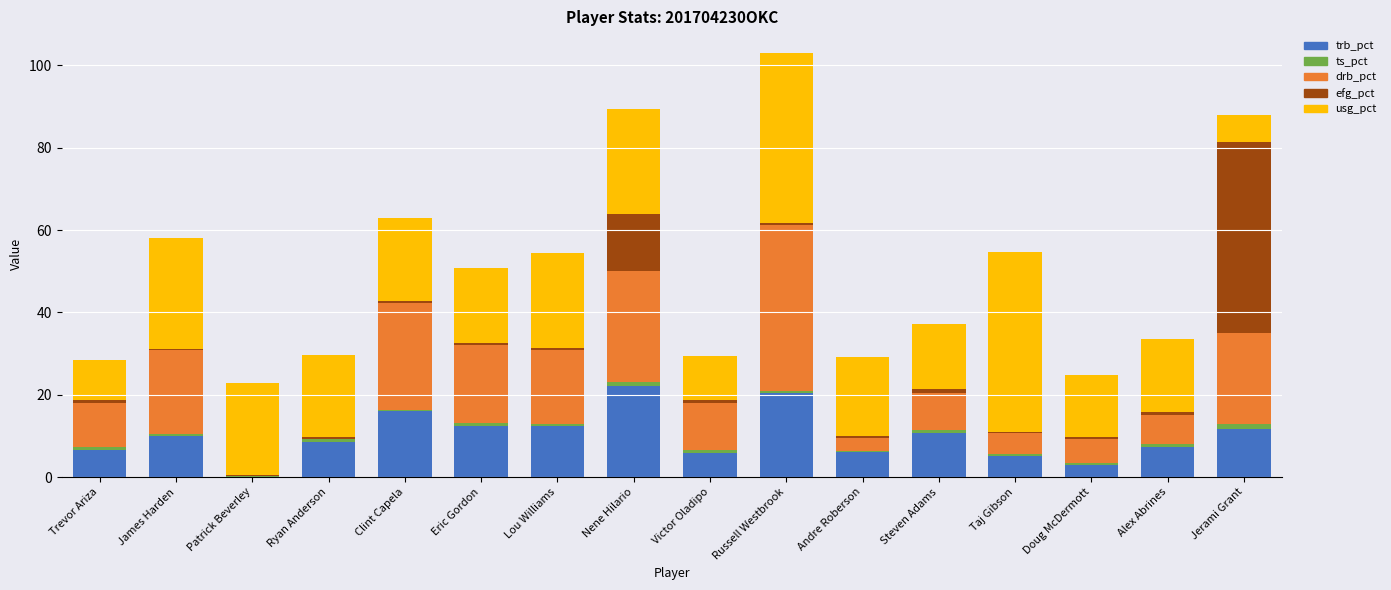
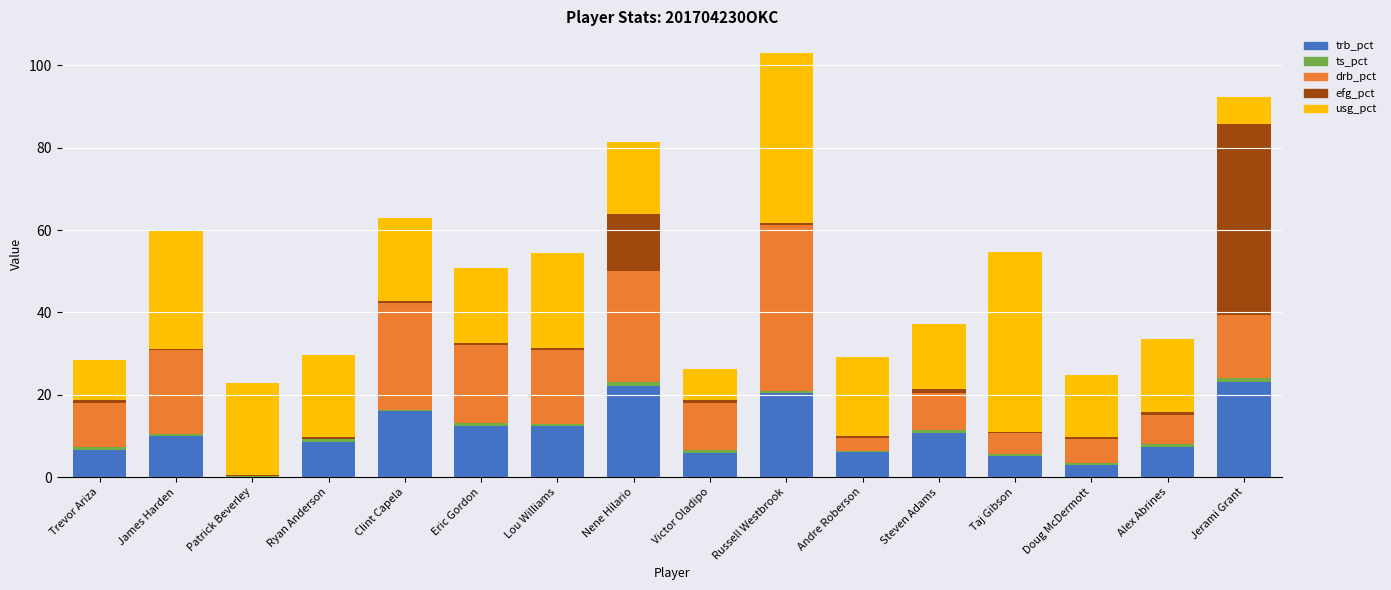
  {
    "trb_pct": {
      "Trevor Ariza": 7,
      "James Harden": 10,
      "Patrick Beverley": 0,
      "Ryan Anderson": 9,
      "Clint Capela": 16,
      "Eric Gordon": 13,
      "Lou Williams": 12,
      "Nene Hilario": 22,
      "Victor Oladipo": 6,
      "Russell Westbrook": 20,
      "Andre Roberson": 6,
      "Steven Adams": 11,
      "Taj Gibson": 5,
      "Doug McDermott": 3,
      "Alex Abrines": 7,
-     "Jerami Grant": 12
+     "Jerami Grant": 23
    },
    "ts_pct": {
      "Trevor Ariza": 1,
      "Ryan Anderson": 1,
      "Nene Hilario": 1,
      "Victor Oladipo": 1,
      "Steven Adams": 1,
      "Alex Abrines": 1,
      "Jerami Grant": 1
    },
    "drb_pct": {
      "Trevor Ariza": 11,
      "James Harden": 20,
      "Patrick Beverley": 0,
      "Ryan Anderson": 0,
      "Clint Capela": 26,
      "Eric Gordon": 19,
      "Lou Williams": 18,
      "Nene Hilario": 27,
      "Victor Oladipo": 12,
      "Russell Westbrook": 40,
      "Andre Roberson": 3,
      "Steven Adams": 9,
      "Taj Gibson": 5,
      "Doug McDermott": 6,
      "Alex Abrines": 7,
-     "Jerami Grant": 22
+     "Jerami Grant": 16
    },
    "efg_pct": {
      "Trevor Ariza": 1,
      "Nene Hilario": 14,
      "Victor Oladipo": 1,
      "Andre Roberson": 1,
      "Steven Adams": 1,
      "Alex Abrines": 1,
      "Jerami Grant": 46
    },
    "usg_pct": {
      "Trevor Ariza": 10,
-     "James Harden": 27,
+     "James Harden": 29,
      "Patrick Beverley": 22,
      "Ryan Anderson": 20,
      "Clint Capela": 20,
      "Eric Gordon": 18,
      "Lou Williams": 23,
-     "Nene Hilario": 26,
-     "Victor Oladipo": 11,
+     "Nene Hilario": 18,
+     "Victor Oladipo": 7,
      "Russell Westbrook": 41,
      "Andre Roberson": 19,
      "Steven Adams": 16,
      "Taj Gibson": 44,
      "Doug McDermott": 15,
      "Alex Abrines": 18,
      "Jerami Grant": 7
    }
  }
